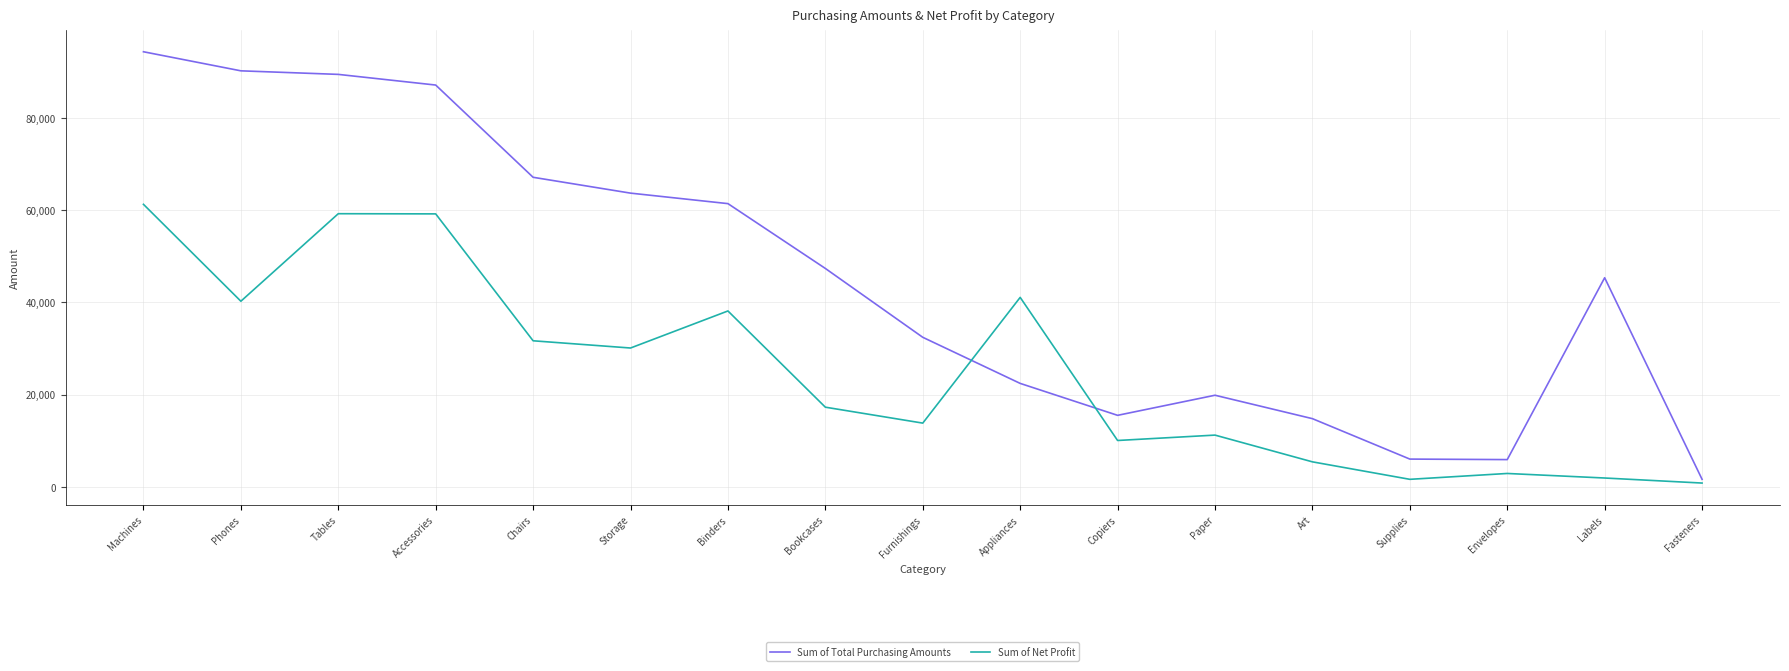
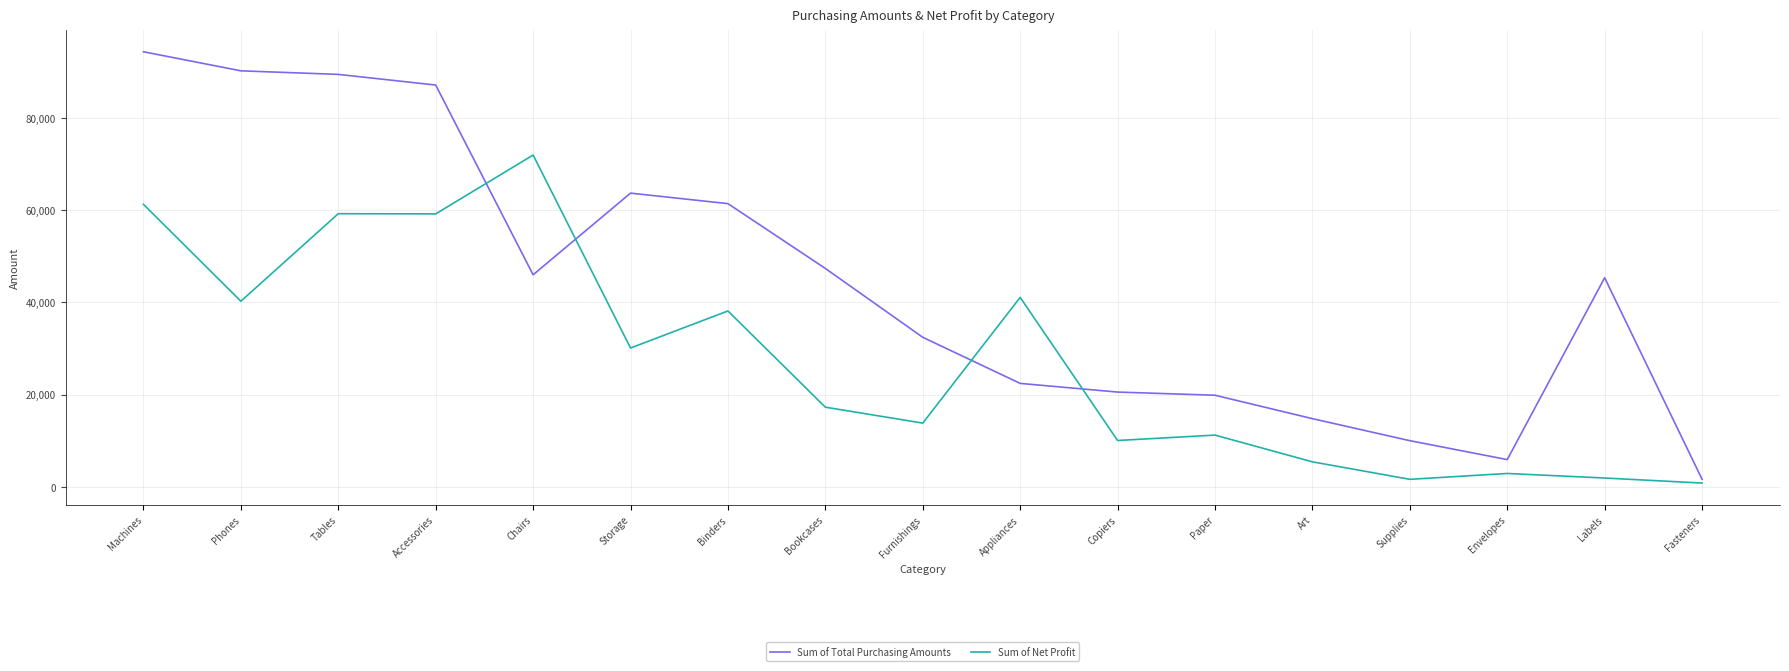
  {
    "Sum of Total Purchasing Amounts": {
      "Machines": "94,000",
      "Phones": "90,000",
      "Tables": "89,000",
      "Accessories": "87,000",
-     "Chairs": "67,000",
+     "Chairs": "46,000",
      "Storage": "64,000",
      "Binders": "61,000",
      "Bookcases": "47,000",
      "Furnishings": "32,000",
      "Appliances": "22,000",
-     "Copiers": "15,000",
+     "Copiers": "21,000",
      "Paper": "20,000",
      "Art": "15,000",
-     "Supplies": "6,000",
+     "Supplies": "10,000",
      "Envelopes": "6,000",
      "Labels": "45,000",
      "Fasteners": "2,000"
    },
    "Sum of Net Profit": {
      "Machines": "61,000",
      "Phones": "40,000",
      "Tables": "59,000",
      "Accessories": "59,000",
-     "Chairs": "32,000",
+     "Chairs": "72,000",
      "Storage": "30,000",
      "Binders": "38,000",
      "Bookcases": "17,000",
      "Furnishings": "14,000",
      "Appliances": "41,000",
      "Copiers": "10,000",
      "Paper": "11,000",
      "Art": "5,000",
      "Supplies": "2,000",
      "Envelopes": "3,000",
      "Labels": "2,000",
      "Fasteners": "1,000"
    }
  }
